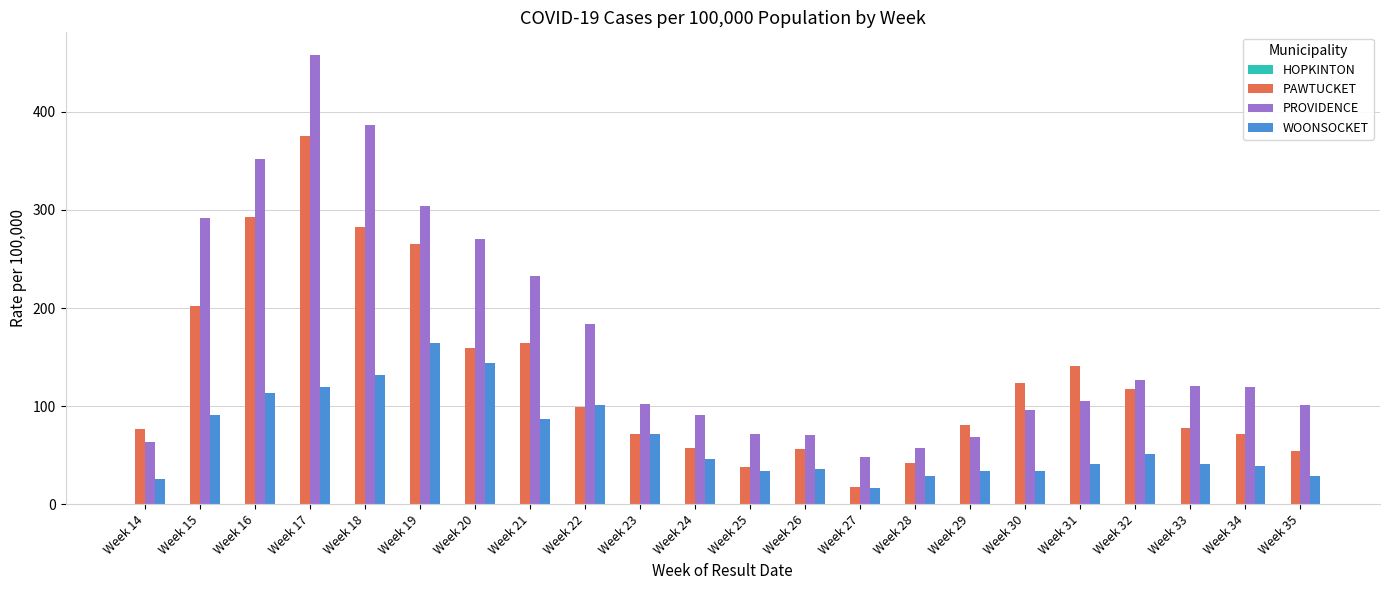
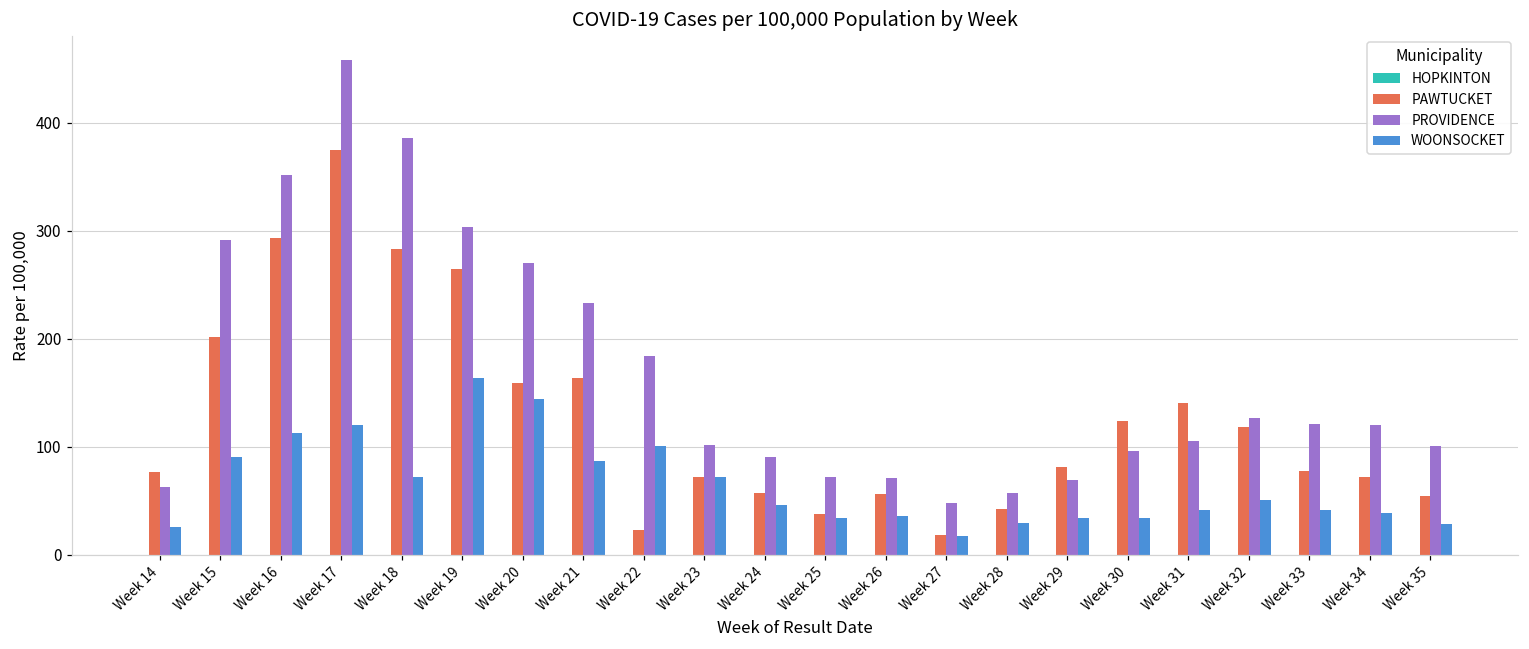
  {
    "HOPKINTON": {
      "Week 14": 0,
      "Week 15": 0,
      "Week 16": 0,
      "Week 17": 0,
      "Week 18": 0,
      "Week 19": 0,
      "Week 20": 0,
      "Week 21": 0,
      "Week 22": 0,
      "Week 23": 0,
      "Week 24": 0,
      "Week 25": 0,
      "Week 26": 0,
      "Week 27": 0,
      "Week 28": 0,
      "Week 29": 0,
      "Week 30": 0,
      "Week 31": 0,
      "Week 32": 0,
      "Week 33": 0,
      "Week 34": 0,
      "Week 35": 0
    },
    "PAWTUCKET": {
      "Week 14": 80,
      "Week 15": 200,
      "Week 16": 290,
      "Week 17": 380,
      "Week 18": 280,
      "Week 19": 270,
      "Week 20": 160,
      "Week 21": 160,
-     "Week 22": 100,
+     "Week 22": 20,
      "Week 23": 70,
      "Week 24": 60,
      "Week 25": 40,
      "Week 26": 60,
      "Week 27": 20,
      "Week 28": 40,
      "Week 29": 80,
      "Week 30": 120,
      "Week 31": 140,
      "Week 32": 120,
      "Week 33": 80,
      "Week 34": 70,
      "Week 35": 50
    },
    "PROVIDENCE": {
      "Week 14": 60,
      "Week 15": 290,
      "Week 16": 350,
      "Week 17": 460,
      "Week 18": 390,
      "Week 19": 300,
      "Week 20": 270,
      "Week 21": 230,
      "Week 22": 180,
      "Week 23": 100,
      "Week 24": 90,
      "Week 25": 70,
      "Week 26": 70,
      "Week 27": 50,
      "Week 28": 60,
      "Week 29": 70,
      "Week 30": 100,
      "Week 31": 110,
      "Week 32": 130,
      "Week 33": 120,
      "Week 34": 120,
      "Week 35": 100
    },
    "WOONSOCKET": {
      "Week 14": 30,
      "Week 15": 90,
      "Week 16": 110,
      "Week 17": 120,
-     "Week 18": 130,
+     "Week 18": 70,
      "Week 19": 160,
      "Week 20": 140,
      "Week 21": 90,
      "Week 22": 100,
      "Week 23": 70,
      "Week 24": 50,
      "Week 25": 30,
      "Week 26": 40,
      "Week 27": 20,
      "Week 28": 30,
      "Week 29": 30,
      "Week 30": 30,
      "Week 31": 40,
      "Week 32": 50,
      "Week 33": 40,
      "Week 34": 40,
      "Week 35": 30
    }
  }
